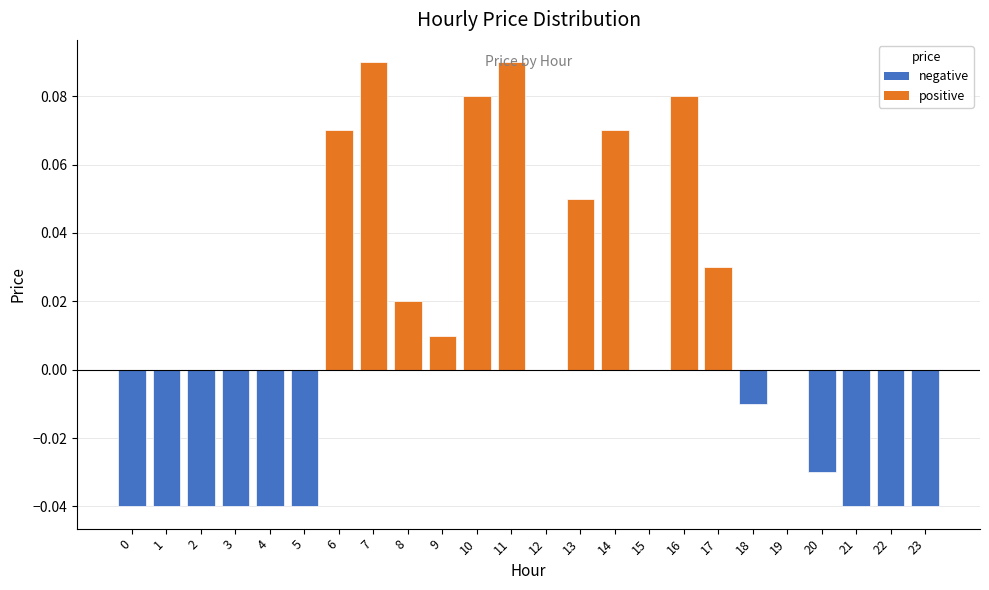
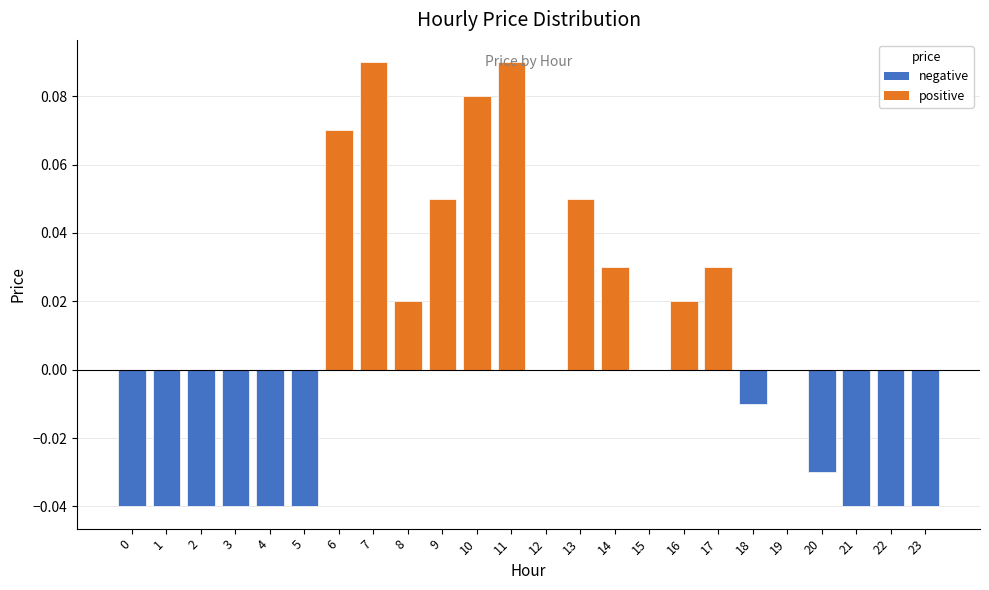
  {
    "0": -0.04,
    "1": -0.04,
    "2": -0.04,
    "3": -0.04,
    "4": -0.04,
    "5": -0.04,
    "6": 0.07,
    "7": 0.09,
    "8": 0.02,
-   "9": 0.01,
+   "9": 0.05,
    "10": 0.08,
    "11": 0.09,
    "12": 0.00,
    "13": 0.05,
-   "14": 0.07,
+   "14": 0.03,
    "15": 0.00,
-   "16": 0.08,
+   "16": 0.02,
    "17": 0.03,
    "18": -0.01,
    "19": 0.00,
    "20": -0.03,
    "21": -0.04,
    "22": -0.04,
    "23": -0.04
  }
